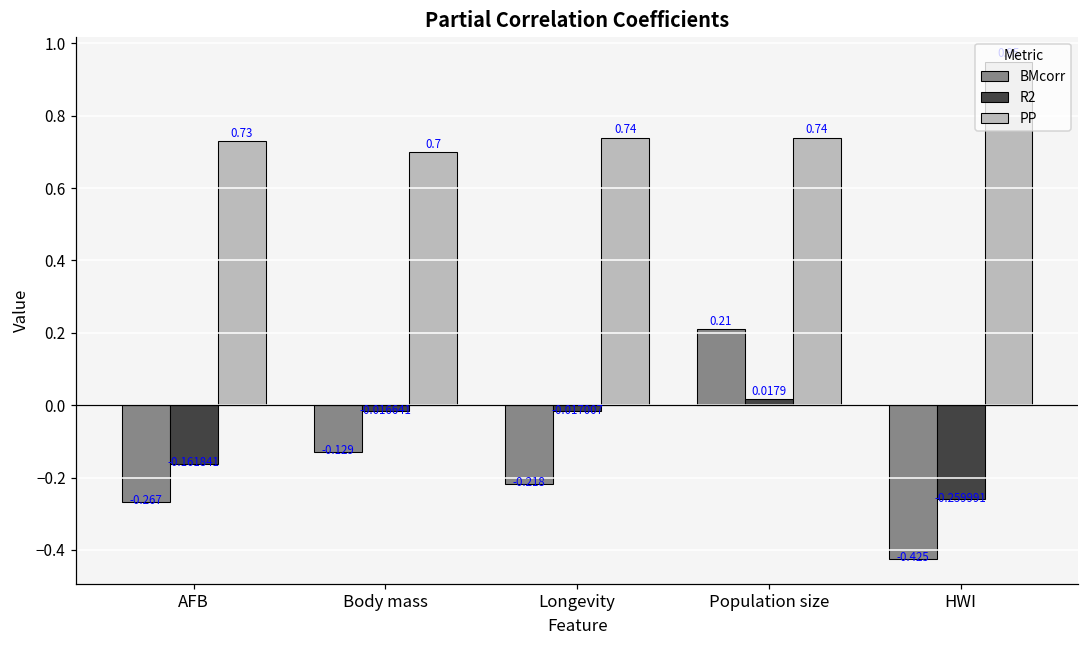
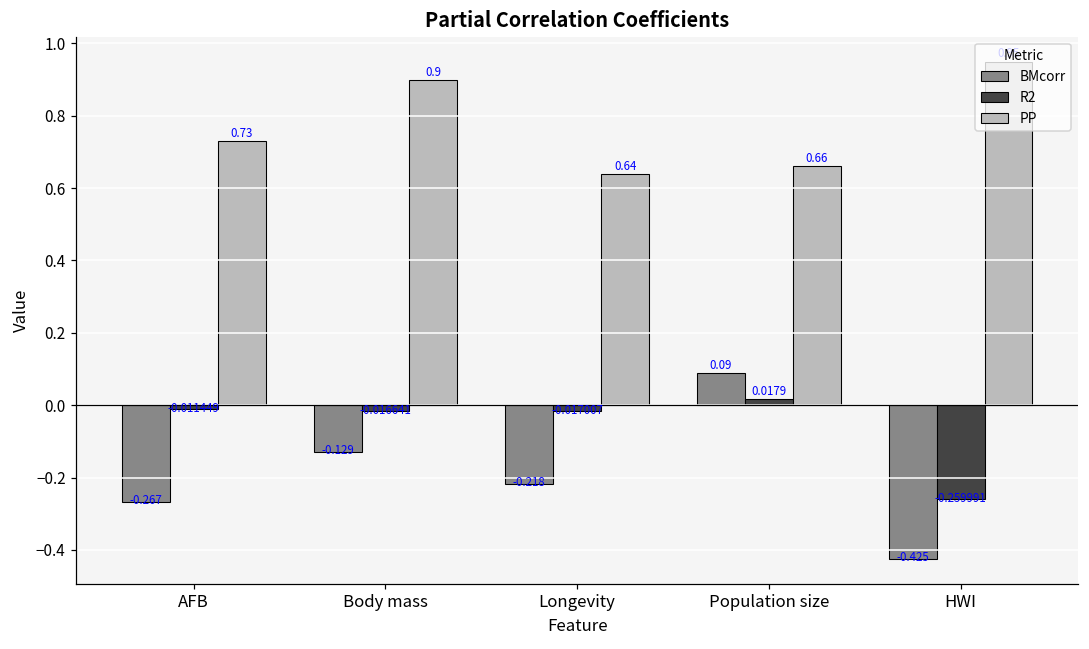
  {
    "BMcorr": {
      "AFB": -0.267,
      "Body mass": -0.129,
      "Longevity": -0.218,
-     "Population size": 0.21,
+     "Population size": 0.09,
      "HWI": -0.425
    },
    "R2": {
-     "AFB": -0.161841,
+     "AFB": -0.011449,
      "Body mass": -0.016641,
      "Longevity": -0.017007,
      "Population size": 0.0179,
      "HWI": -0.259991
    },
    "PP": {
      "AFB": 0.73,
-     "Body mass": 0.7,
-     "Longevity": 0.74,
-     "Population size": 0.74
+     "Body mass": 0.9,
+     "Longevity": 0.64,
+     "Population size": 0.66
    }
  }
